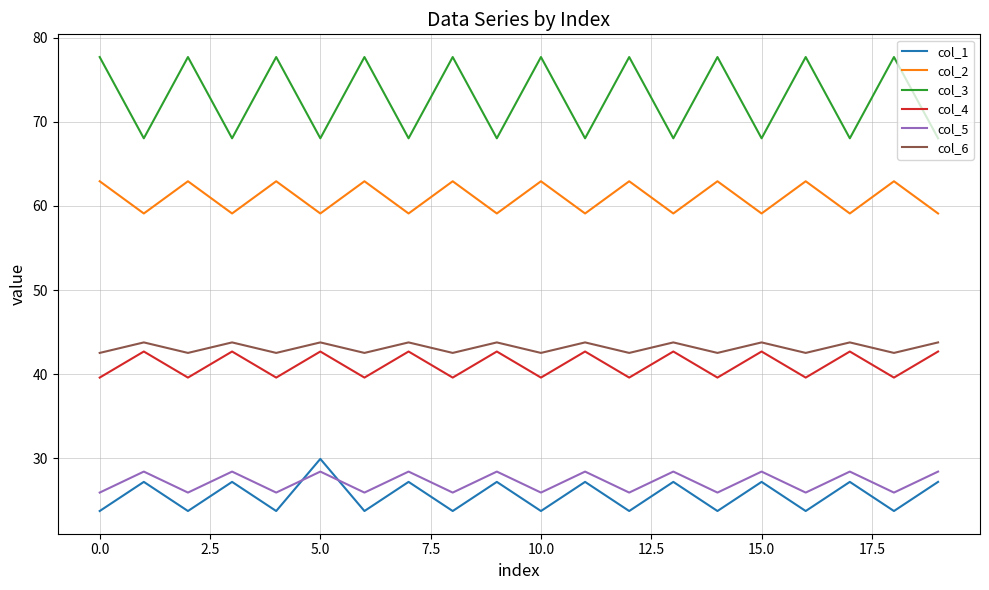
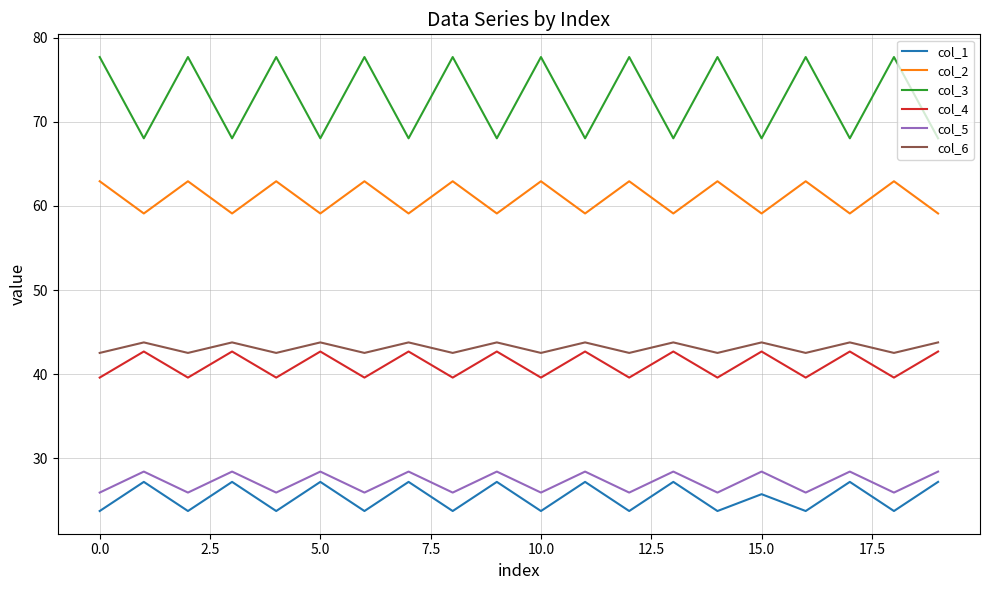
  {
    "col_1": {
      "0.0": 24,
-     "5.0": 30,
+     "5.0": 27,
      "10.0": 24,
-     "15.0": 27
+     "15.0": 26
    },
    "col_2": {
      "0.0": 63,
      "5.0": 59,
      "10.0": 63,
      "15.0": 59
    },
    "col_3": {
      "0.0": 78,
      "5.0": 68,
      "10.0": 78,
      "15.0": 68
    },
    "col_4": {
      "0.0": 40,
      "5.0": 43,
      "10.0": 40,
      "15.0": 43
    },
    "col_5": {
      "0.0": 26,
      "5.0": 28,
      "10.0": 26,
      "15.0": 28
    },
    "col_6": {
      "0.0": 43,
      "5.0": 44,
      "10.0": 43,
      "15.0": 44
    }
  }
